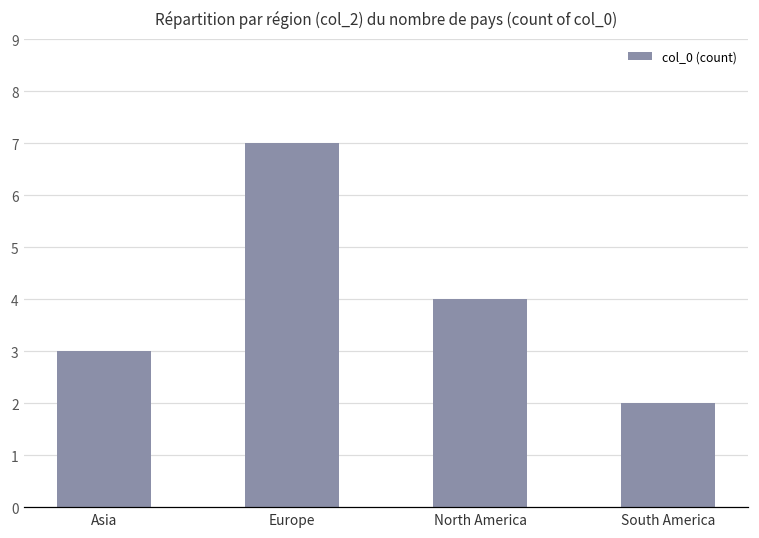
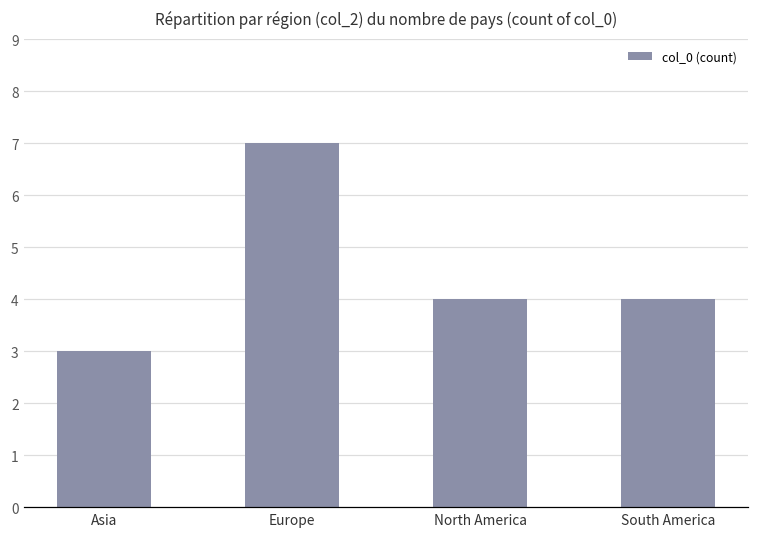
  {
    "Asia": 3,
    "Europe": 7,
    "North America": 4,
-   "South America": 2
+   "South America": 4
  }
